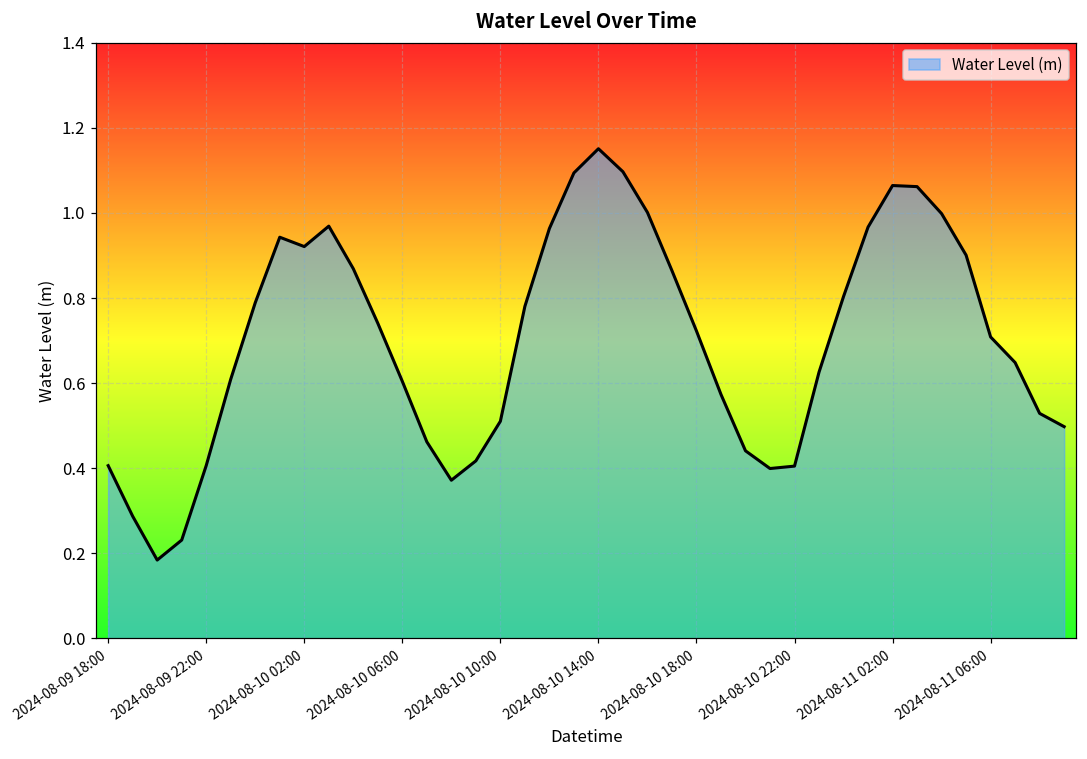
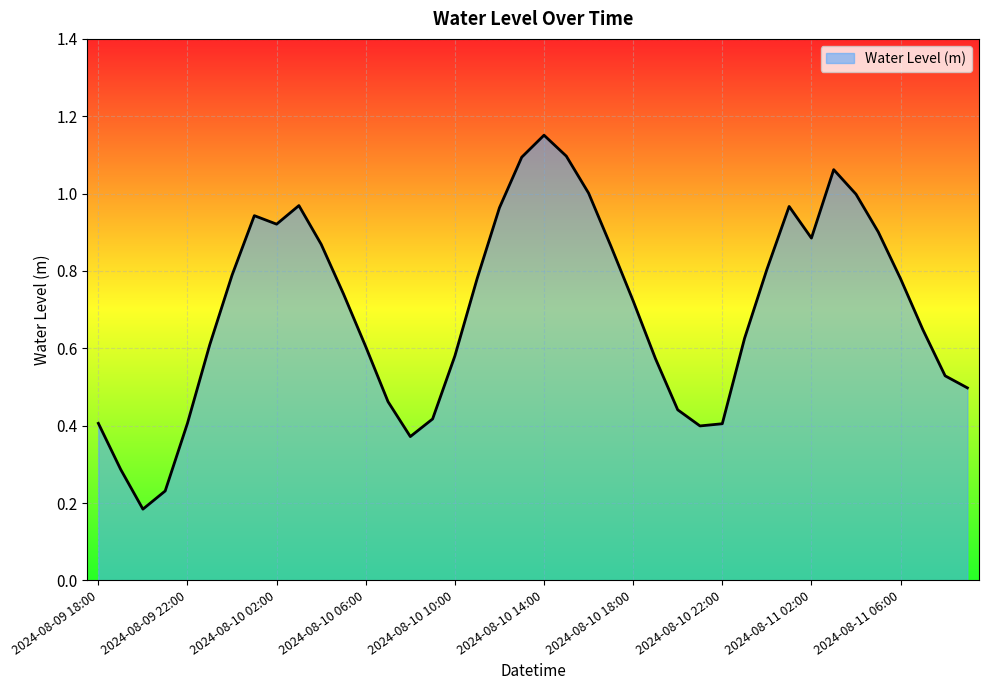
  {
    "2024-08-09 18:00": 0.41,
    "2024-08-09 22:00": 0.41,
    "2024-08-10 02:00": 0.92,
    "2024-08-10 06:00": 0.60,
-   "2024-08-10 10:00": 0.51,
+   "2024-08-10 10:00": 0.58,
    "2024-08-10 14:00": 1.15,
    "2024-08-10 18:00": 0.72,
    "2024-08-10 22:00": 0.40,
-   "2024-08-11 02:00": 1.06,
-   "2024-08-11 06:00": 0.71
+   "2024-08-11 02:00": 0.88,
+   "2024-08-11 06:00": 0.78
  }
